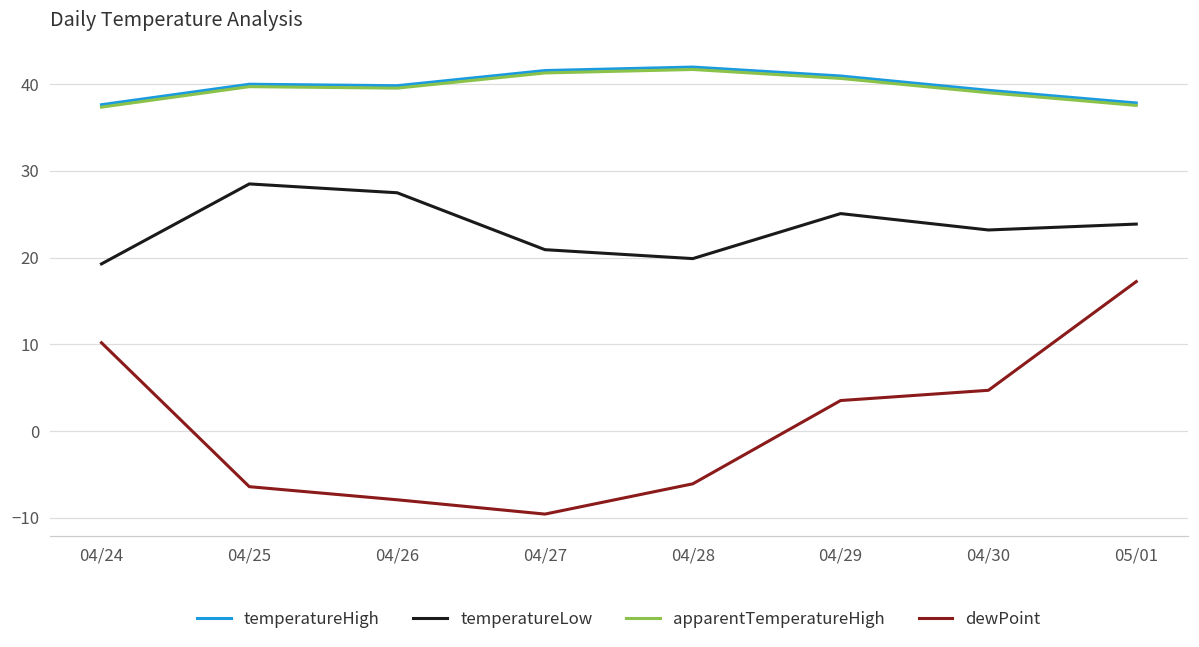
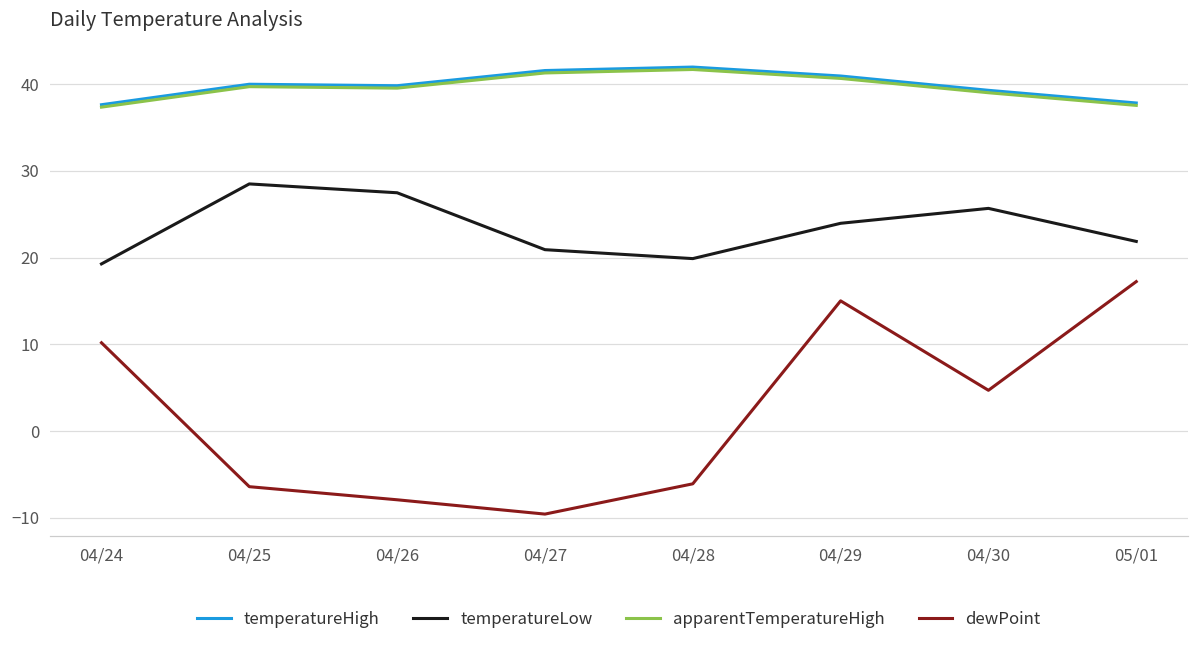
  {
    "temperatureLow": {
      "04/24": 19,
      "04/25": 28,
      "04/26": 27,
      "04/27": 21,
      "04/28": 20,
-     "04/29": 25,
-     "04/30": 23,
-     "05/01": 24
+     "04/29": 24,
+     "04/30": 26,
+     "05/01": 22
    },
    "dewPoint": {
      "04/24": 10,
      "04/25": -6,
      "04/26": -8,
      "04/27": -10,
      "04/28": -6,
-     "04/29": 4,
+     "04/29": 15,
      "04/30": 5,
      "05/01": 17
    }
  }
